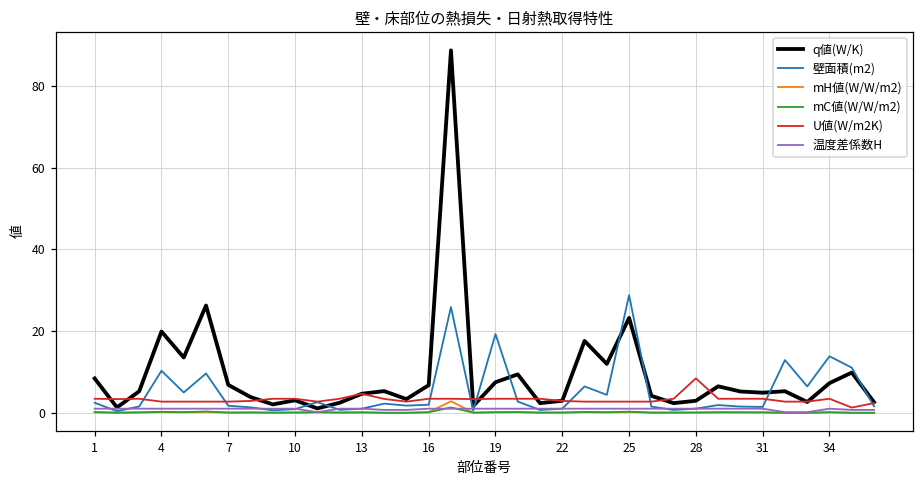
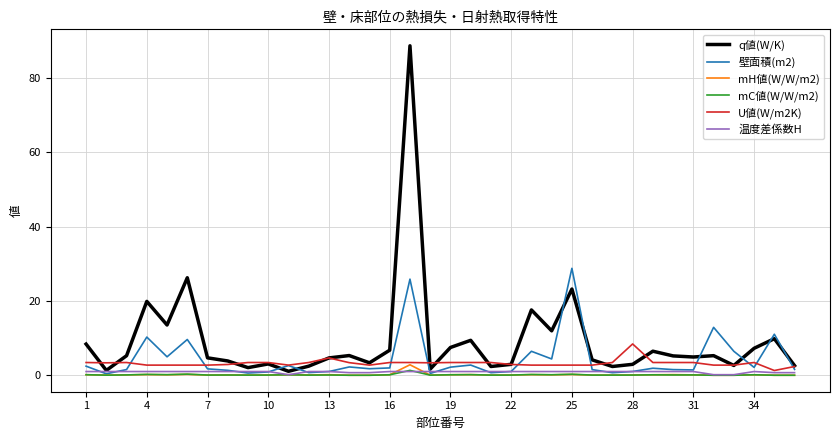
  {
    "q値(W/K)": {
      "1": 8,
      "4": 20,
-     "7": 7,
+     "7": 5,
      "16": 7,
      "19": 7,
      "25": 23,
      "28": 3,
      "31": 5,
      "34": 7
    },
    "壁面積(m2)": {
      "1": 2,
      "4": 10,
      "7": 2,
      "16": 2,
-     "19": 19,
+     "19": 2,
      "25": 29,
-     "34": 14
+     "34": 2
    },
    "U値(W/m2K)": {
      "1": 3,
      "4": 3,
      "7": 3,
      "16": 3,
      "19": 3,
      "25": 3,
      "28": 8,
      "31": 3,
      "34": 3
    },
    "温度差係数H": {
      "1": 1,
      "4": 1,
      "7": 1,
      "16": 1,
      "19": 1,
      "25": 1,
      "34": 1
    }
  }
